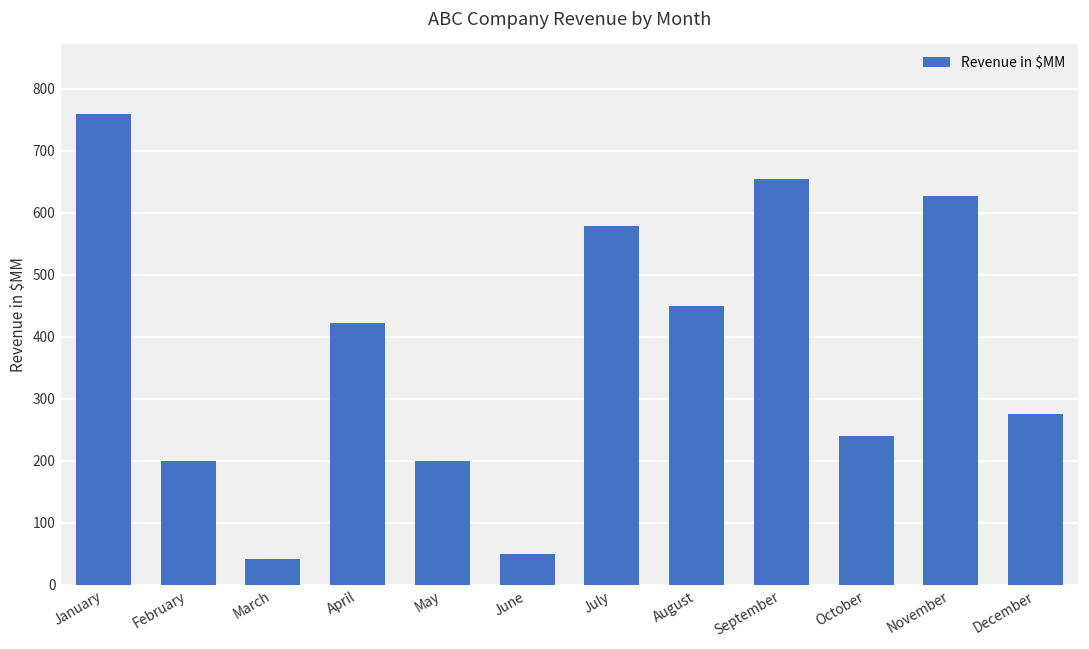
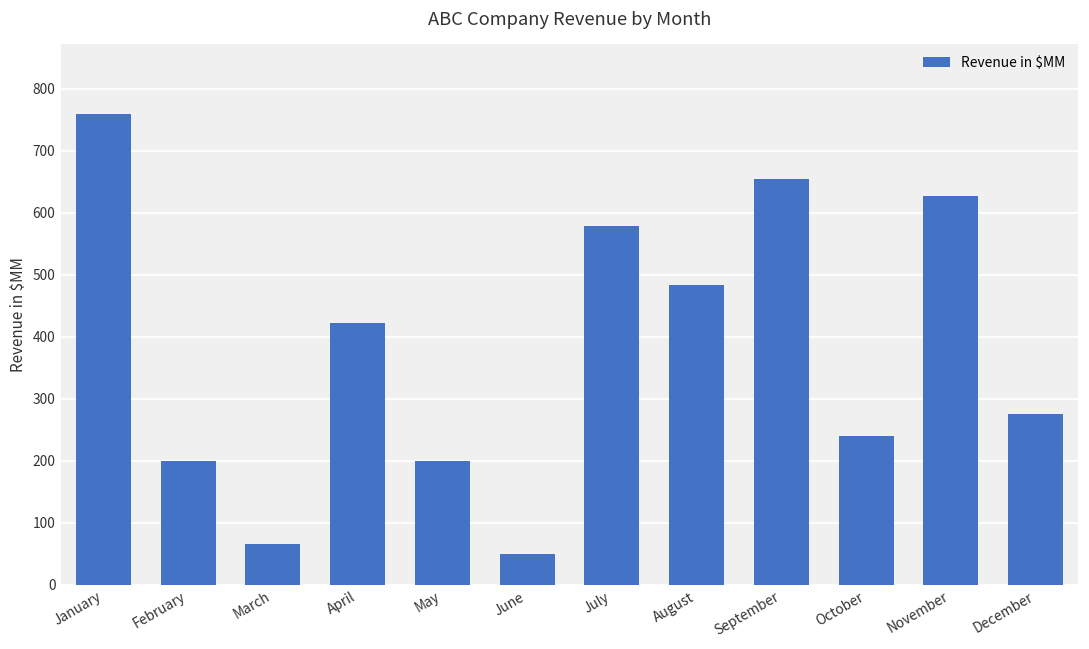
  {
    "January": 760,
    "February": 200,
-   "March": 40,
+   "March": 70,
    "April": 420,
    "May": 200,
    "June": 50,
    "July": 580,
-   "August": 450,
+   "August": 480,
    "September": 660,
    "October": 240,
    "November": 630,
    "December": 280
  }
